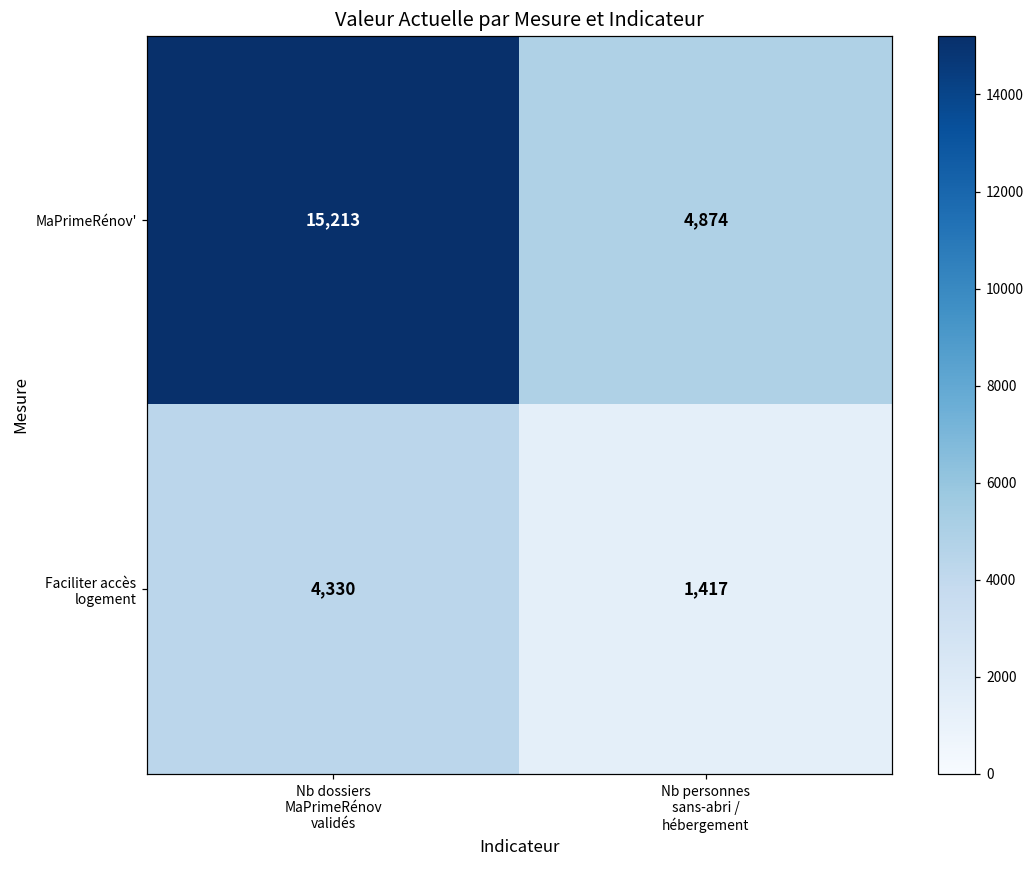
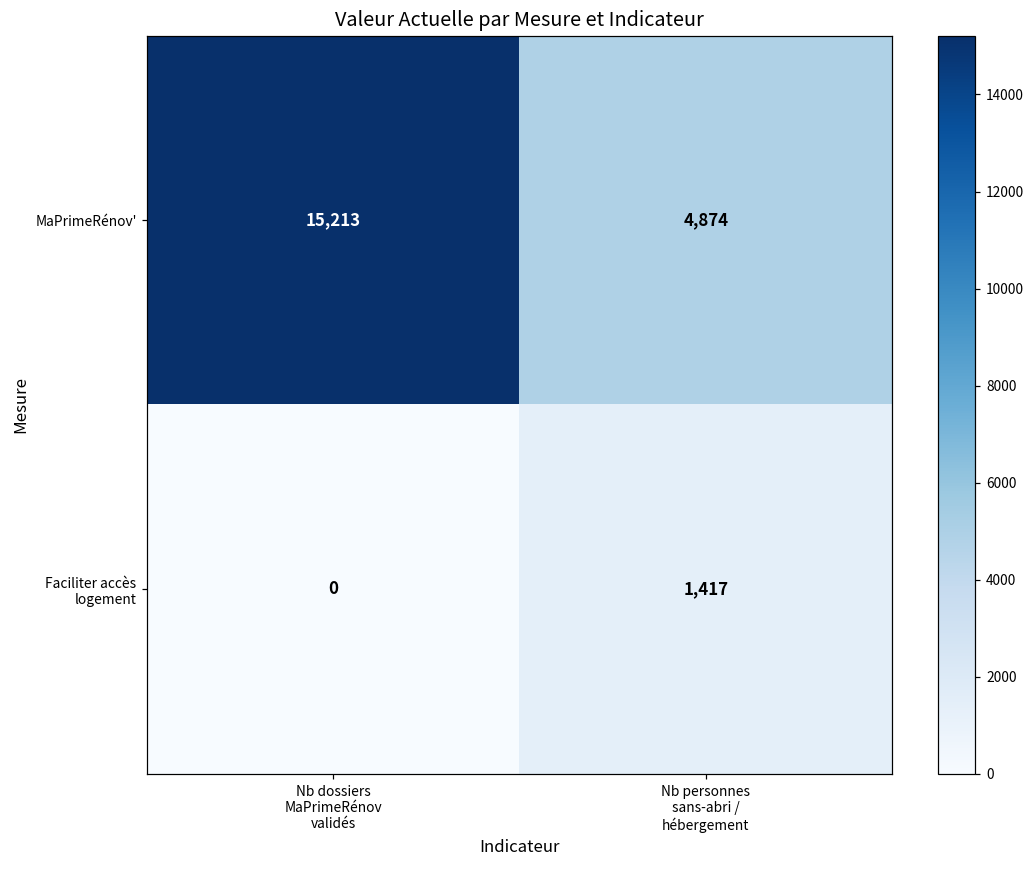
  {
    "MaPrimeRénov'": {
      "Nb dossiers MaPrimeRénov validés": "15,213",
      "Nb personnes sans-abri / hébergement": "4,874"
    },
    "Faciliter accès logement": {
-     "Nb dossiers MaPrimeRénov validés": "4,330",
+     "Nb dossiers MaPrimeRénov validés": "0",
      "Nb personnes sans-abri / hébergement": "1,417"
    }
  }
